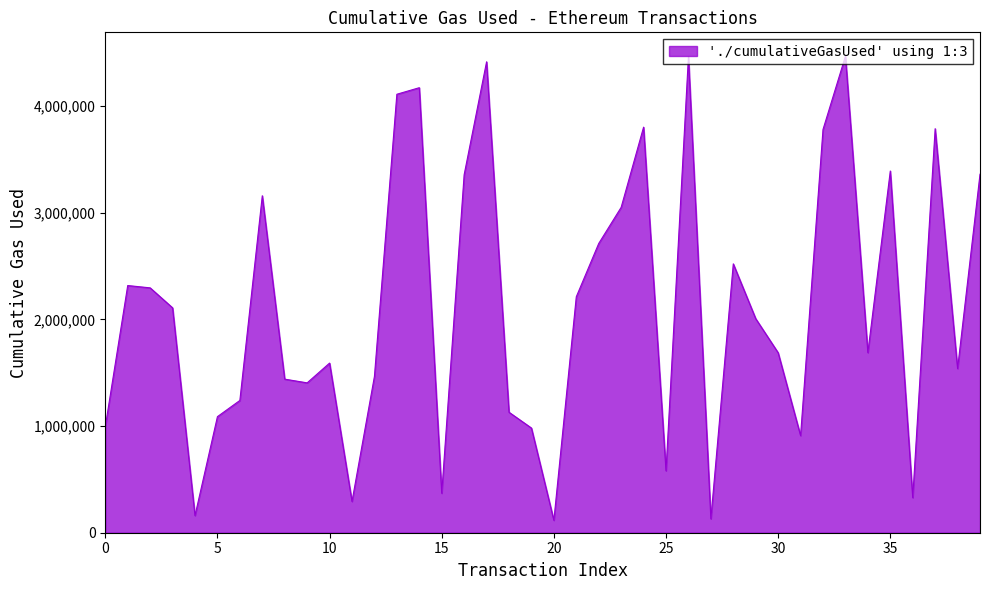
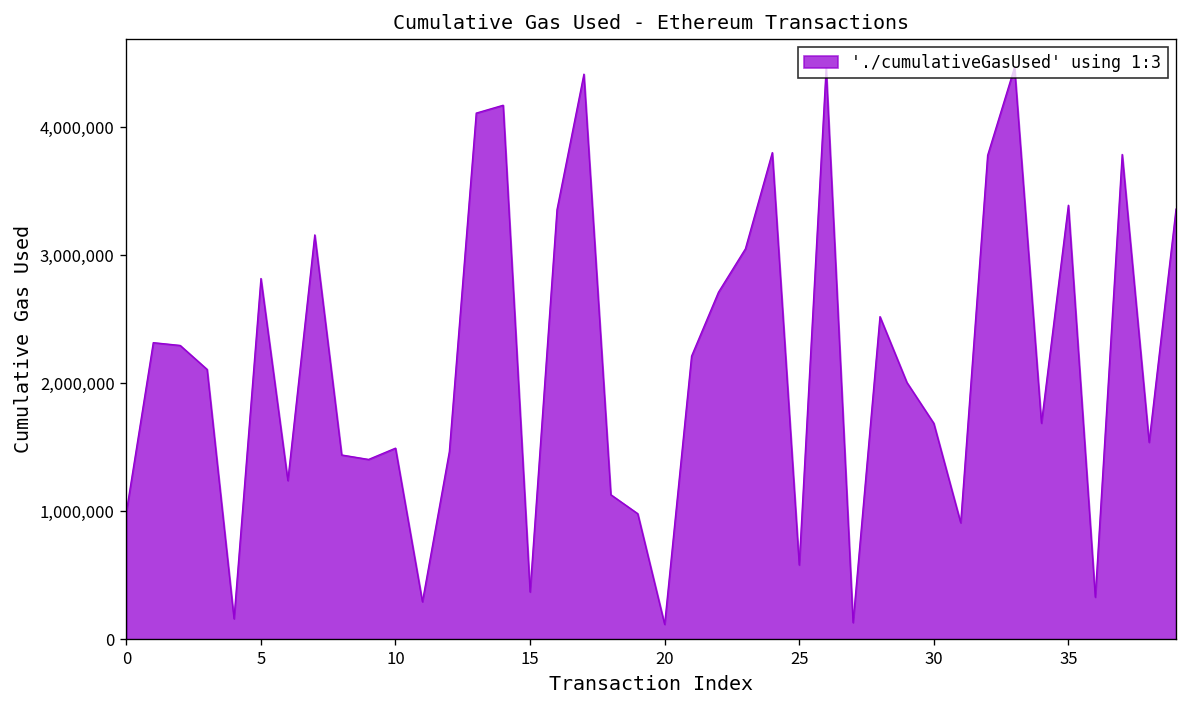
  {
    "0": "990,000",
-   "5": "1,090,000",
-   "10": "1,590,000",
+   "5": "2,820,000",
+   "10": "1,490,000",
    "15": "370,000",
    "20": "120,000",
    "25": "580,000",
    "30": "1,690,000",
    "35": "3,390,000"
  }
